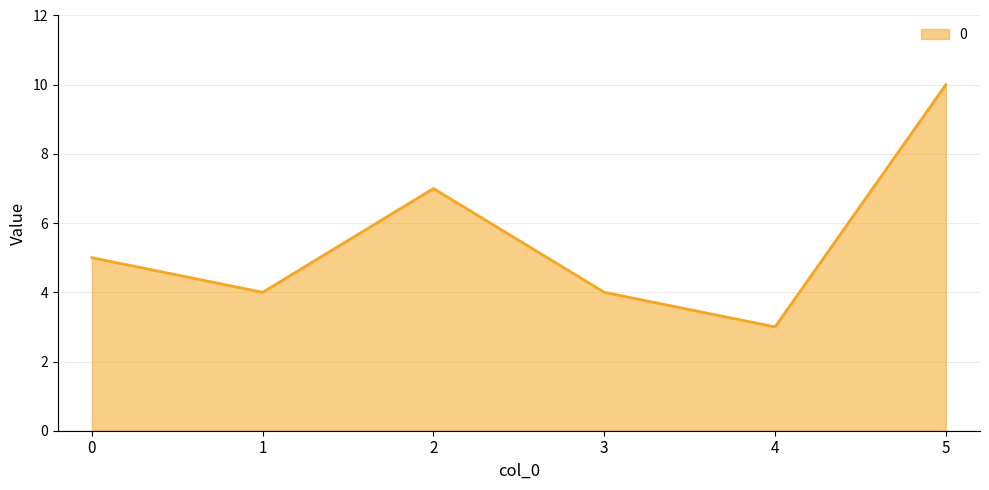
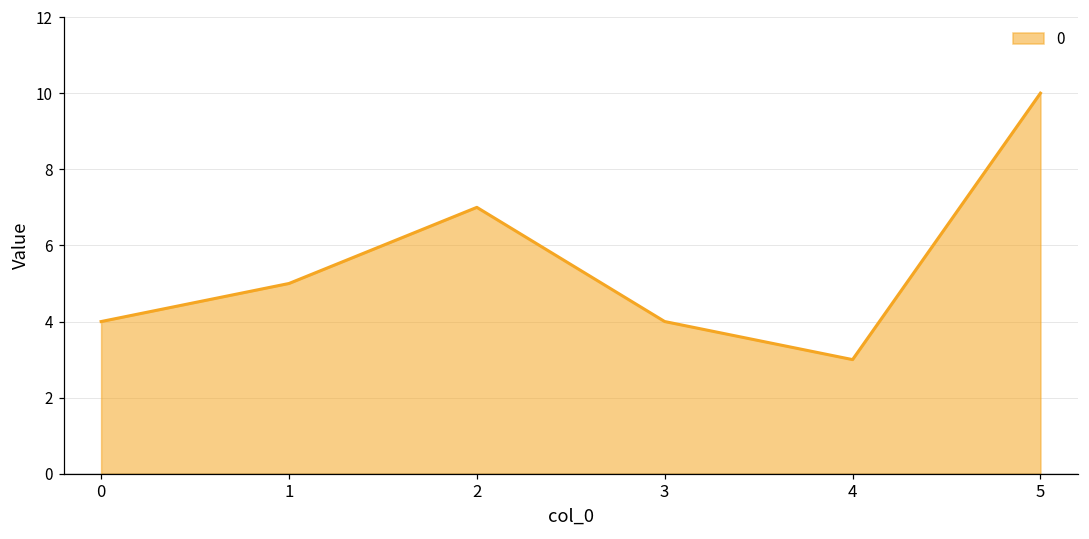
  {
-   "0": 5,
-   "1": 4,
+   "0": 4,
+   "1": 5,
    "2": 7,
    "3": 4,
    "4": 3,
    "5": 10
  }
